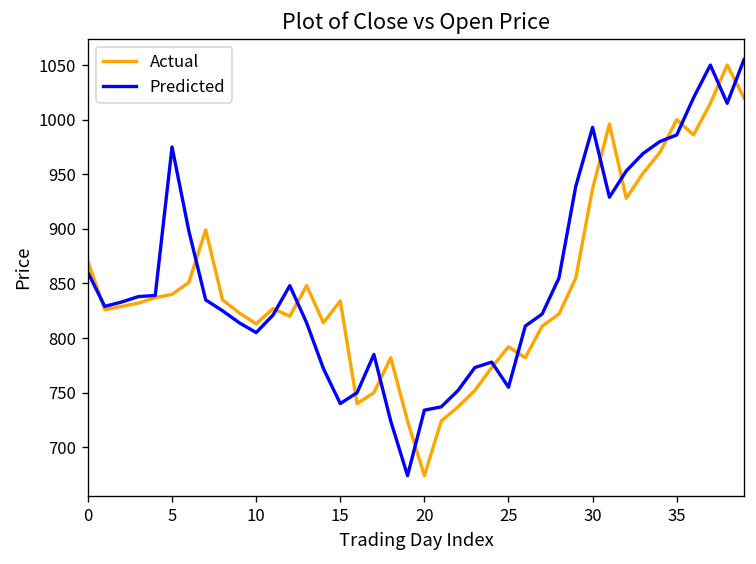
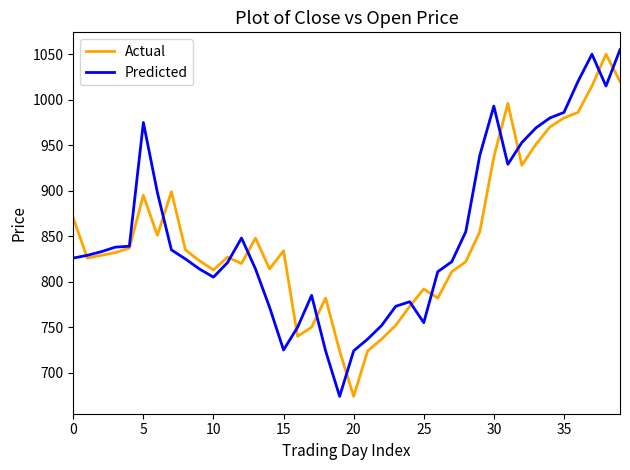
  {
    "Actual": {
      "0": 870,
-     "5": 840,
+     "5": 900,
      "10": 810,
      "15": 830,
      "20": 670,
      "25": 790,
      "30": 940,
-     "35": 1000
+     "35": 980
    },
    "Predicted": {
-     "0": 860,
+     "0": 830,
      "5": 980,
      "10": 810,
-     "15": 740,
-     "20": 730,
+     "15": 730,
+     "20": 720,
      "25": 760,
      "30": 990,
      "35": 990
    }
  }
